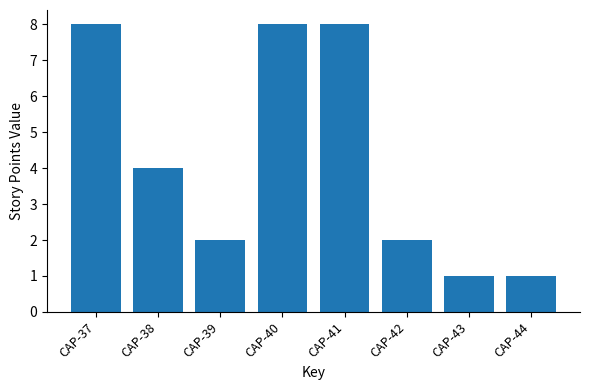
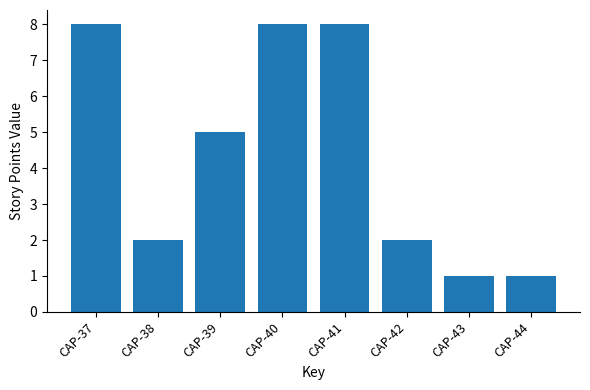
  {
    "CAP-37": 8,
-   "CAP-38": 4,
-   "CAP-39": 2,
+   "CAP-38": 2,
+   "CAP-39": 5,
    "CAP-40": 8,
    "CAP-41": 8,
    "CAP-42": 2,
    "CAP-43": 1,
    "CAP-44": 1
  }
